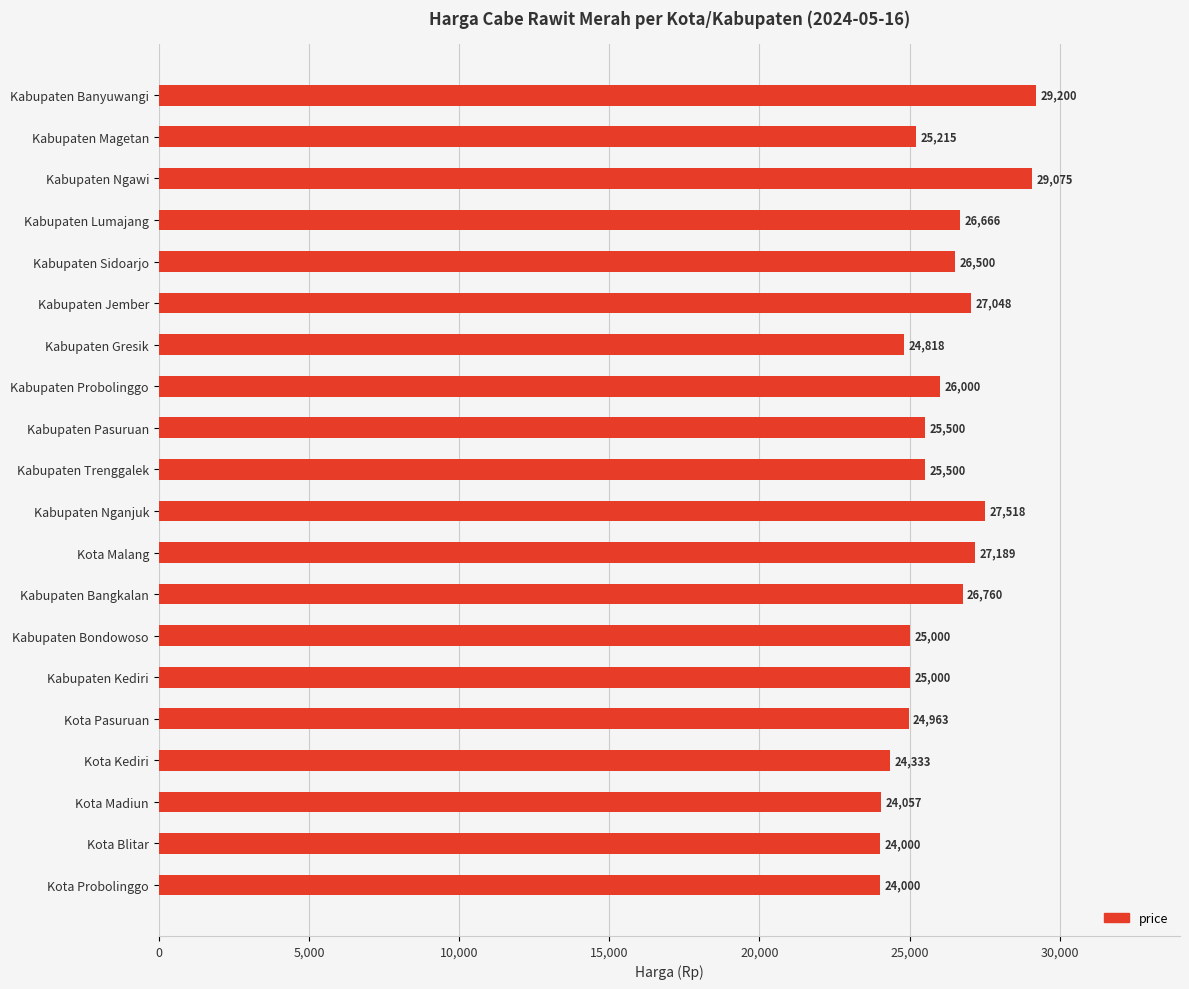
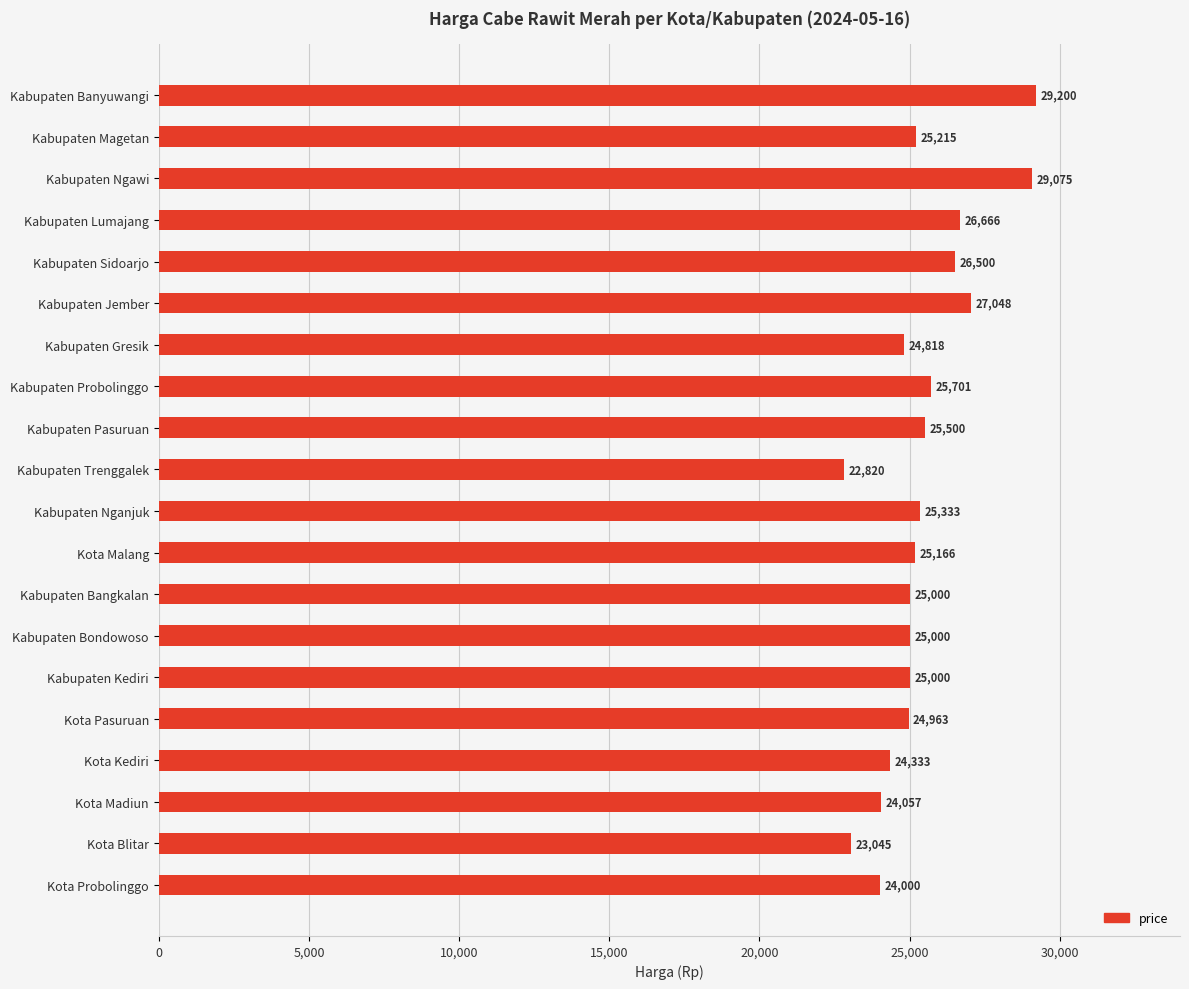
  {
    "Kabupaten Banyuwangi": "29,200",
    "Kabupaten Magetan": "25,215",
    "Kabupaten Ngawi": "29,075",
    "Kabupaten Lumajang": "26,666",
    "Kabupaten Sidoarjo": "26,500",
    "Kabupaten Jember": "27,048",
    "Kabupaten Gresik": "24,818",
-   "Kabupaten Probolinggo": "26,000",
+   "Kabupaten Probolinggo": "25,701",
    "Kabupaten Pasuruan": "25,500",
-   "Kabupaten Trenggalek": "25,500",
-   "Kabupaten Nganjuk": "27,518",
-   "Kota Malang": "27,189",
-   "Kabupaten Bangkalan": "26,760",
+   "Kabupaten Trenggalek": "22,820",
+   "Kabupaten Nganjuk": "25,333",
+   "Kota Malang": "25,166",
+   "Kabupaten Bangkalan": "25,000",
    "Kabupaten Bondowoso": "25,000",
    "Kabupaten Kediri": "25,000",
    "Kota Pasuruan": "24,963",
    "Kota Kediri": "24,333",
    "Kota Madiun": "24,057",
-   "Kota Blitar": "24,000",
+   "Kota Blitar": "23,045",
    "Kota Probolinggo": "24,000"
  }
